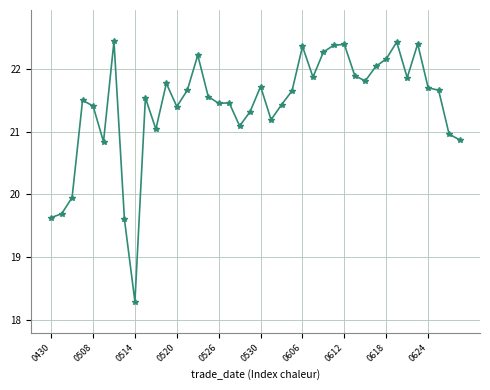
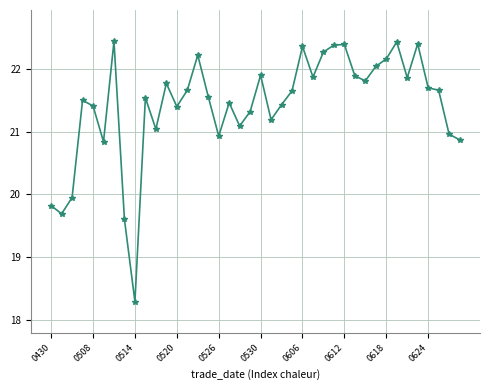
  {
-   "0430": 19.6,
+   "0430": 19.8,
    "0508": 21.4,
    "0514": 18.3,
    "0520": 21.4,
-   "0526": 21.5,
-   "0530": 21.7,
+   "0526": 20.9,
+   "0530": 21.9,
    "0606": 22.4,
    "0612": 22.4,
    "0618": 22.2,
    "0624": 21.7
  }
